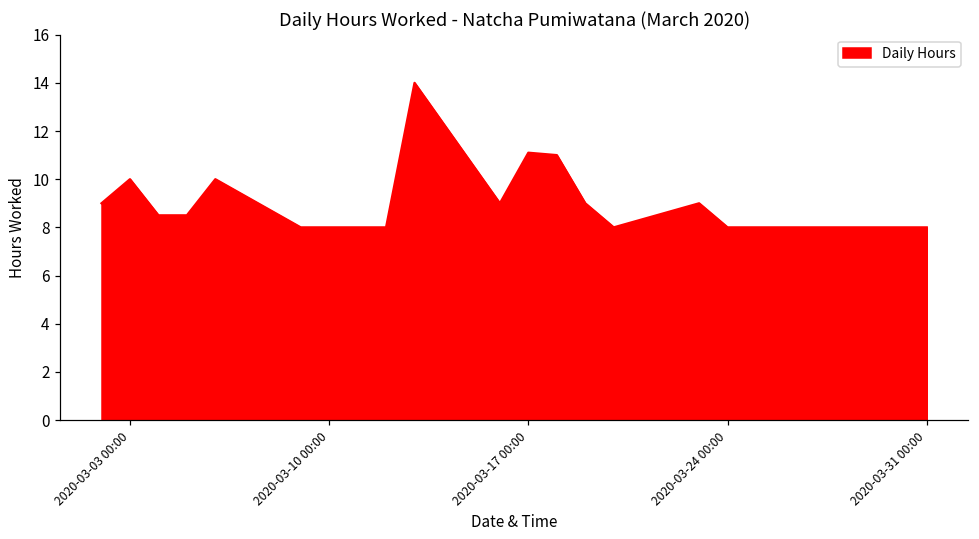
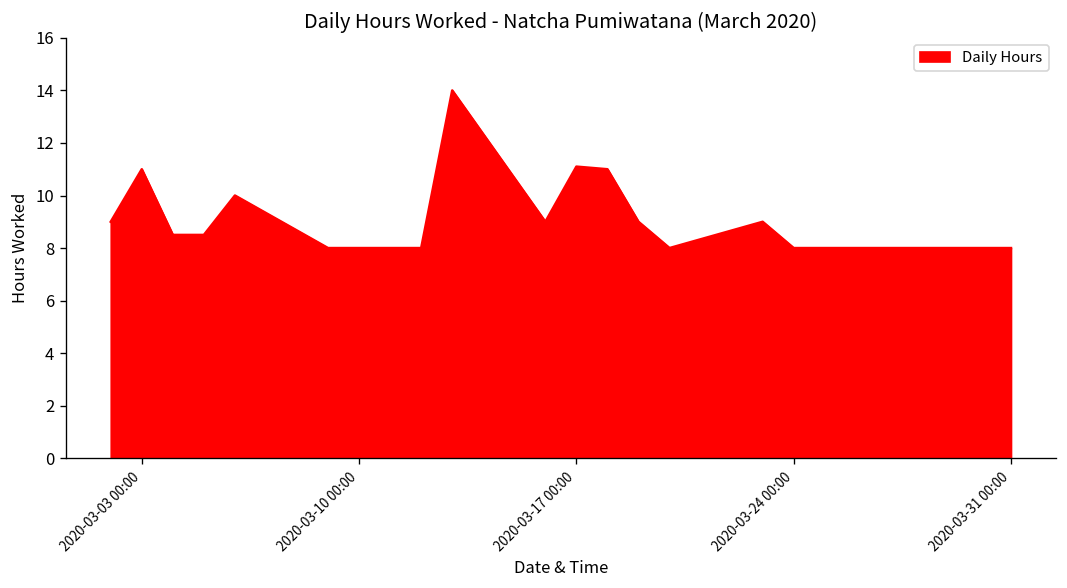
  {
-   "2020-03-03 00:00": 10,
+   "2020-03-03 00:00": 11,
    "2020-03-10 00:00": 8,
    "2020-03-17 00:00": 11,
    "2020-03-24 00:00": 8,
    "2020-03-31 00:00": 8
  }
